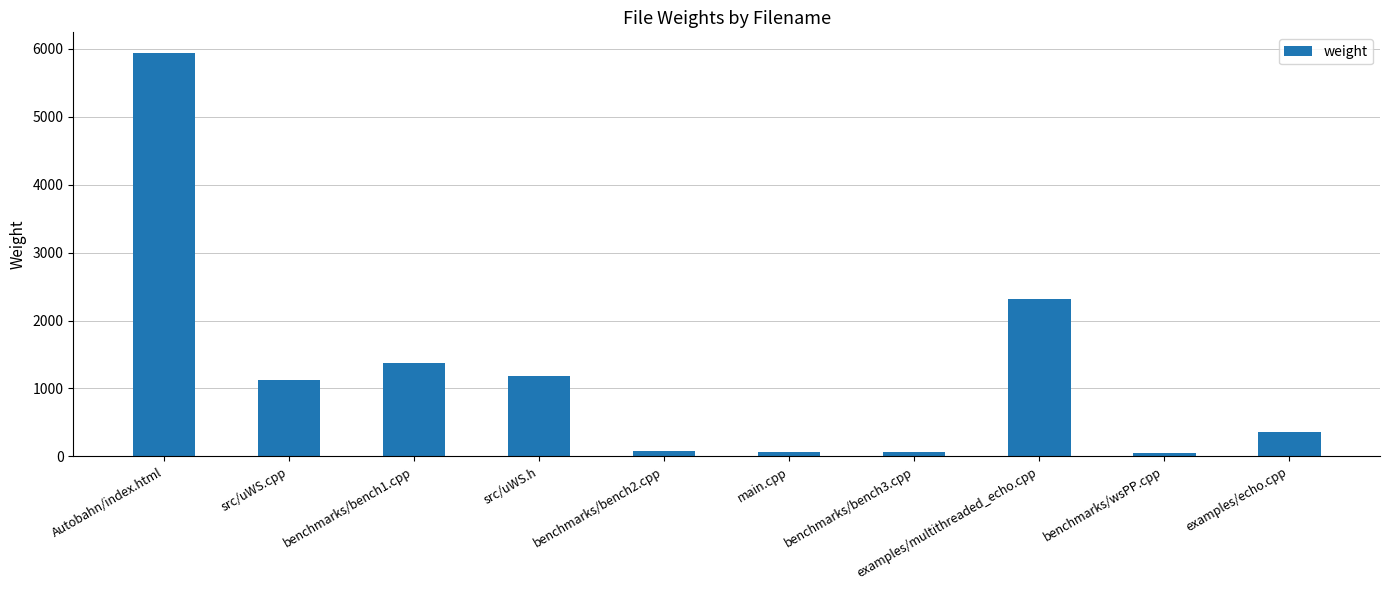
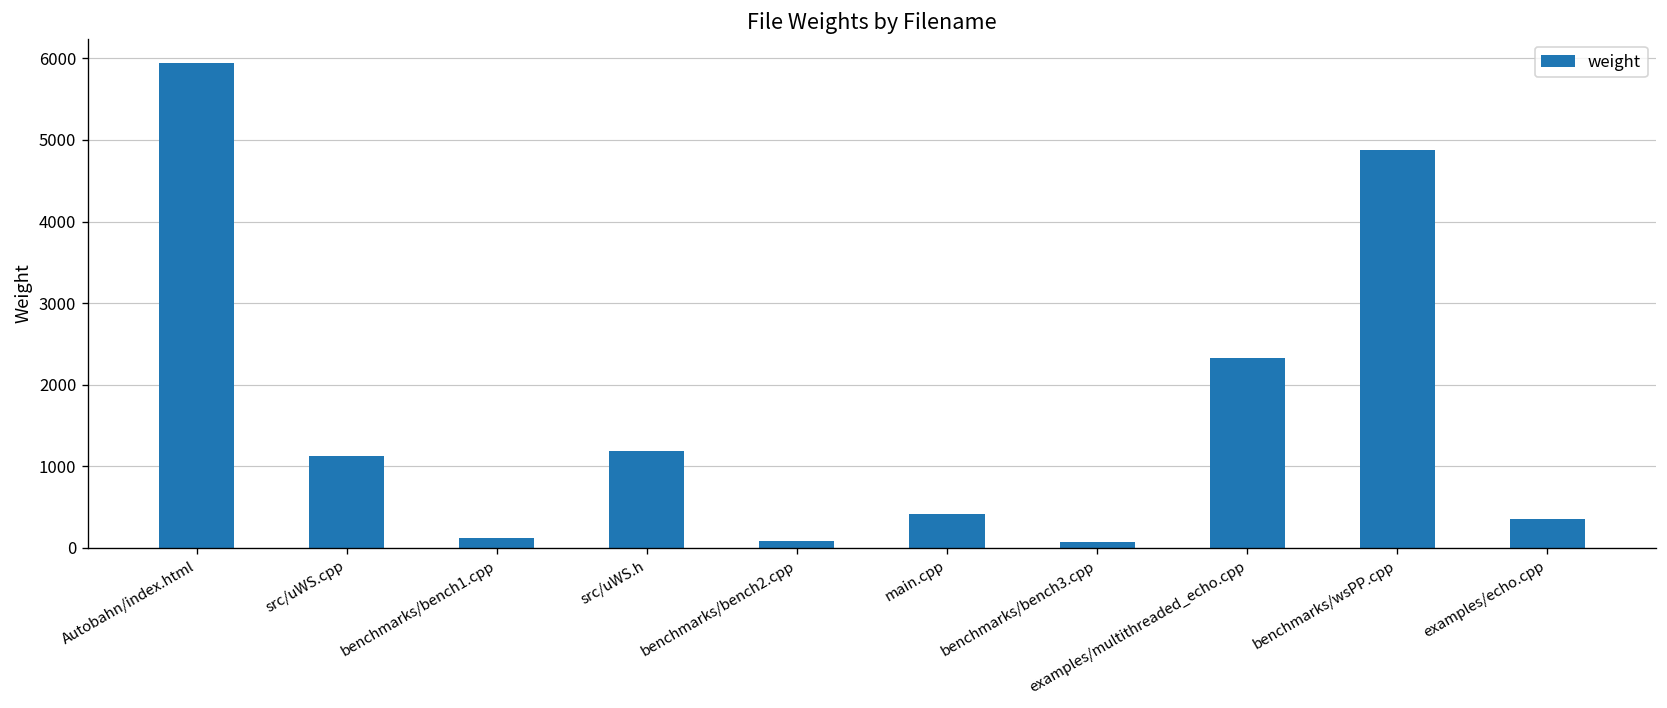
  {
    "Autobahn/index.html": 5900,
    "src/uWS.cpp": 1100,
-   "benchmarks/bench1.cpp": 1400,
+   "benchmarks/bench1.cpp": 100,
    "src/uWS.h": 1200,
    "benchmarks/bench2.cpp": 100,
-   "main.cpp": 100,
+   "main.cpp": 400,
    "benchmarks/bench3.cpp": 100,
    "examples/multithreaded_echo.cpp": 2300,
-   "benchmarks/wsPP.cpp": 100,
+   "benchmarks/wsPP.cpp": 4900,
    "examples/echo.cpp": 400
  }
